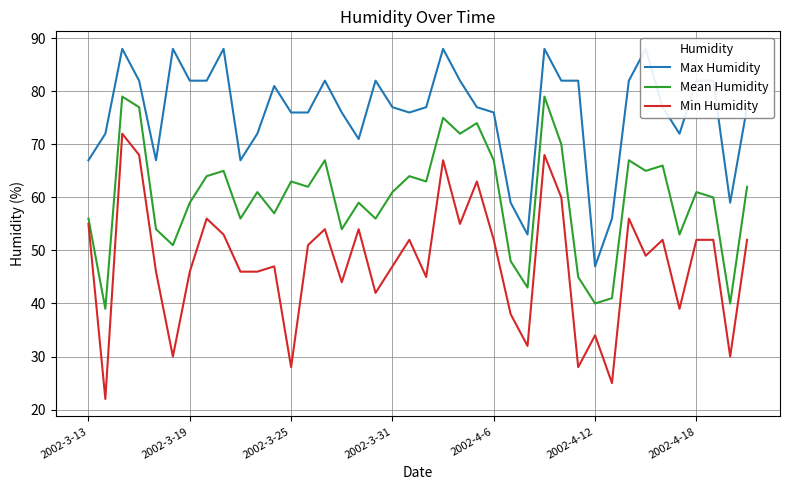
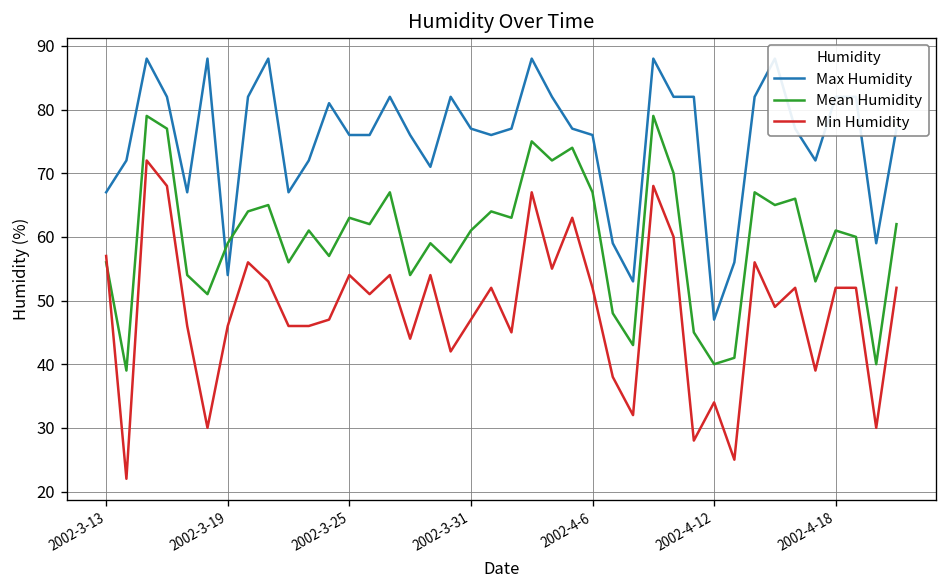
  {
    "Max Humidity": {
      "2002-3-13": 67,
-     "2002-3-19": 82,
+     "2002-3-19": 54,
      "2002-3-25": 76,
      "2002-3-31": 77,
      "2002-4-6": 76,
      "2002-4-12": 47
    },
    "Mean Humidity": {
      "2002-3-13": 56,
      "2002-3-19": 59,
      "2002-3-25": 63,
      "2002-3-31": 61,
      "2002-4-6": 67,
      "2002-4-12": 40,
      "2002-4-18": 61
    },
    "Min Humidity": {
-     "2002-3-13": 55,
+     "2002-3-13": 57,
      "2002-3-19": 46,
-     "2002-3-25": 28,
+     "2002-3-25": 54,
      "2002-3-31": 47,
      "2002-4-6": 52,
      "2002-4-12": 34,
      "2002-4-18": 52
    }
  }
